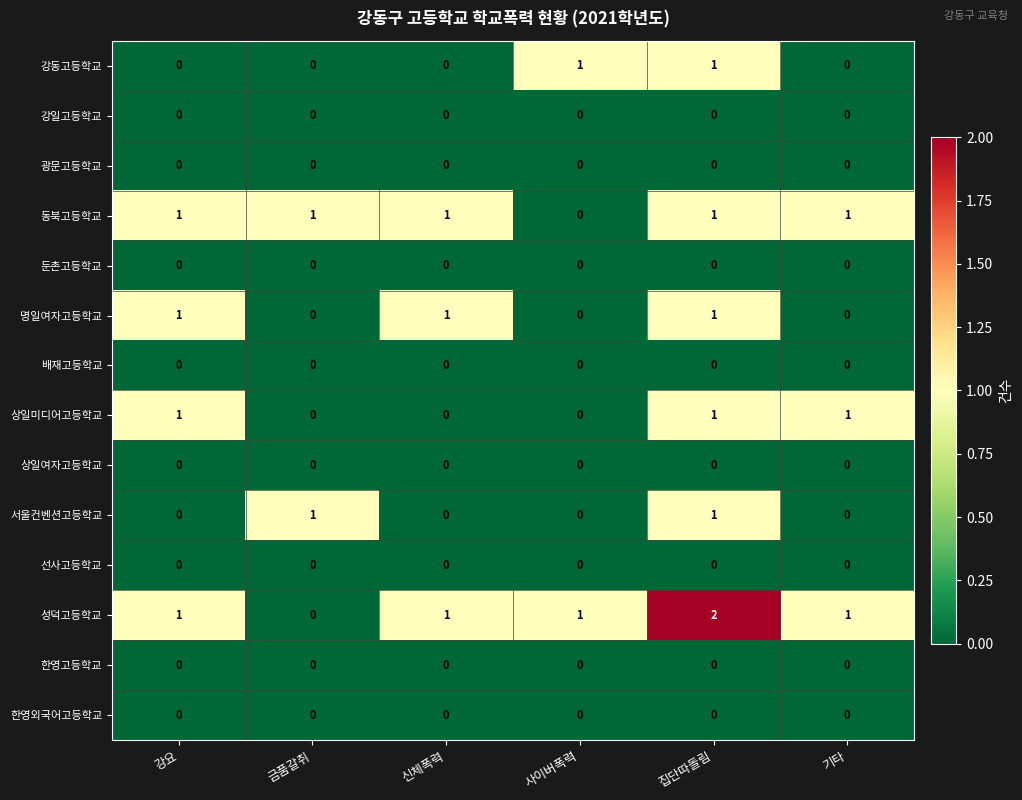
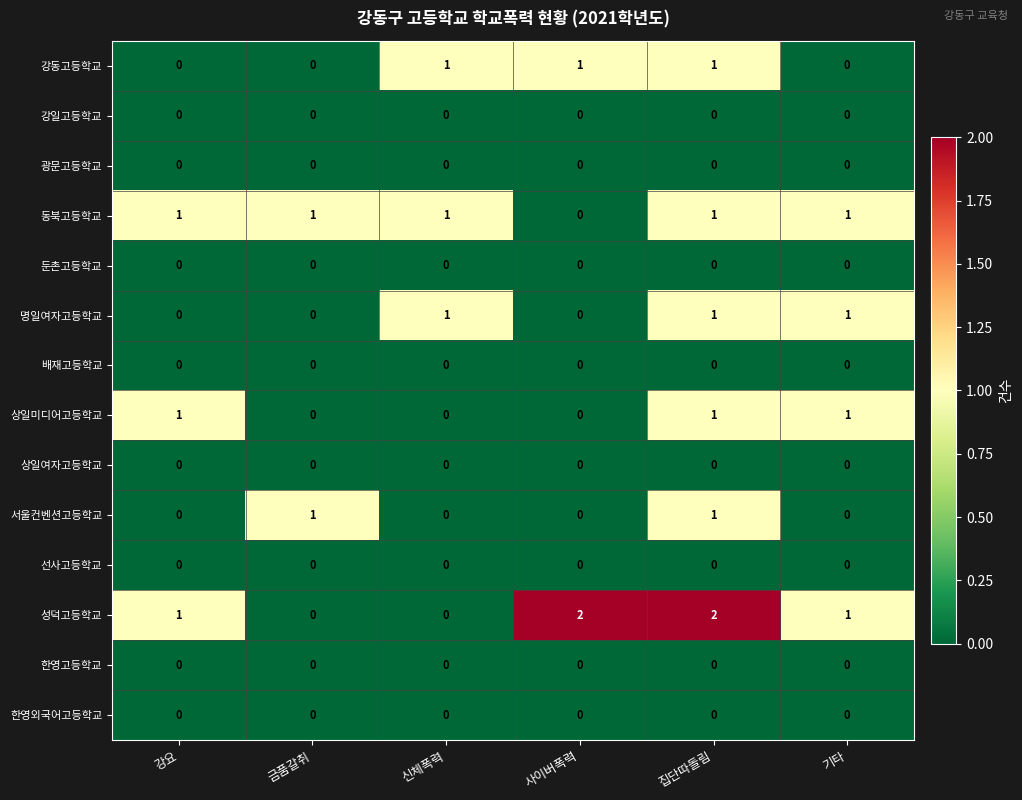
  {
    "강동고등학교": {
      "강요": 0,
      "금품갈취": 0,
-     "신체폭력": 0,
+     "신체폭력": 1,
      "사이버폭력": 1,
      "집단따돌림": 1,
      "기타": 0
    },
    "강일고등학교": {
      "강요": 0,
      "금품갈취": 0,
      "신체폭력": 0,
      "사이버폭력": 0,
      "집단따돌림": 0,
      "기타": 0
    },
    "광문고등학교": {
      "강요": 0,
      "금품갈취": 0,
      "신체폭력": 0,
      "사이버폭력": 0,
      "집단따돌림": 0,
      "기타": 0
    },
    "동북고등학교": {
      "강요": 1,
      "금품갈취": 1,
      "신체폭력": 1,
      "사이버폭력": 0,
      "집단따돌림": 1,
      "기타": 1
    },
    "둔촌고등학교": {
      "강요": 0,
      "금품갈취": 0,
      "신체폭력": 0,
      "사이버폭력": 0,
      "집단따돌림": 0,
      "기타": 0
    },
    "명일여자고등학교": {
-     "강요": 1,
+     "강요": 0,
      "금품갈취": 0,
      "신체폭력": 1,
      "사이버폭력": 0,
      "집단따돌림": 1,
-     "기타": 0
+     "기타": 1
    },
    "배재고등학교": {
      "강요": 0,
      "금품갈취": 0,
      "신체폭력": 0,
      "사이버폭력": 0,
      "집단따돌림": 0,
      "기타": 0
    },
    "상일미디어고등학교": {
      "강요": 1,
      "금품갈취": 0,
      "신체폭력": 0,
      "사이버폭력": 0,
      "집단따돌림": 1,
      "기타": 1
    },
    "상일여자고등학교": {
      "강요": 0,
      "금품갈취": 0,
      "신체폭력": 0,
      "사이버폭력": 0,
      "집단따돌림": 0,
      "기타": 0
    },
    "서울컨벤션고등학교": {
      "강요": 0,
      "금품갈취": 1,
      "신체폭력": 0,
      "사이버폭력": 0,
      "집단따돌림": 1,
      "기타": 0
    },
    "선사고등학교": {
      "강요": 0,
      "금품갈취": 0,
      "신체폭력": 0,
      "사이버폭력": 0,
      "집단따돌림": 0,
      "기타": 0
    },
    "성덕고등학교": {
      "강요": 1,
      "금품갈취": 0,
-     "신체폭력": 1,
-     "사이버폭력": 1,
+     "신체폭력": 0,
+     "사이버폭력": 2,
      "집단따돌림": 2,
      "기타": 1
    },
    "한영고등학교": {
      "강요": 0,
      "금품갈취": 0,
      "신체폭력": 0,
      "사이버폭력": 0,
      "집단따돌림": 0,
      "기타": 0
    },
    "한영외국어고등학교": {
      "강요": 0,
      "금품갈취": 0,
      "신체폭력": 0,
      "사이버폭력": 0,
      "집단따돌림": 0,
      "기타": 0
    }
  }
